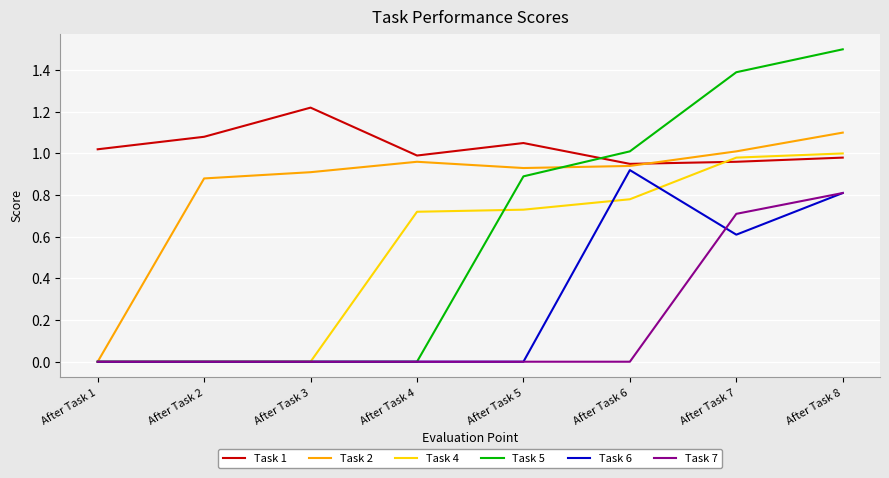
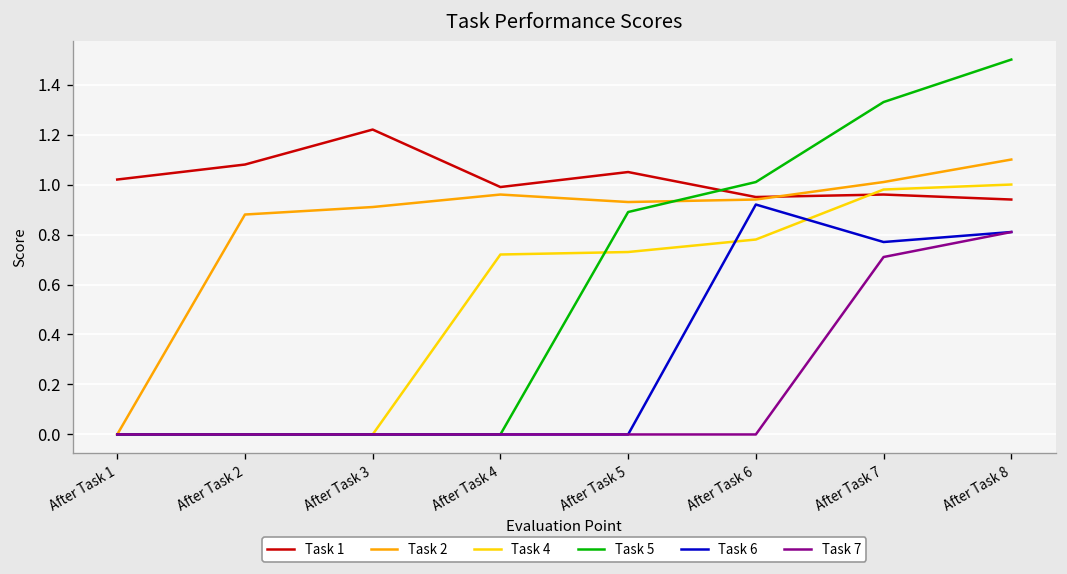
  {
    "Task 1": {
      "After Task 1": 1.02,
      "After Task 2": 1.08,
      "After Task 3": 1.22,
      "After Task 4": 0.99,
      "After Task 5": 1.05,
      "After Task 7": 0.96,
-     "After Task 8": 0.98
+     "After Task 8": 0.94
    },
    "Task 5": {
      "After Task 5": 0.89,
      "After Task 6": 1.01,
-     "After Task 7": 1.39,
+     "After Task 7": 1.33,
      "After Task 8": 1.50
    },
    "Task 6": {
      "After Task 6": 0.92,
-     "After Task 7": 0.61
+     "After Task 7": 0.77
    },
    "Task 7": {
      "After Task 6": 0.00,
      "After Task 7": 0.71
    }
  }
